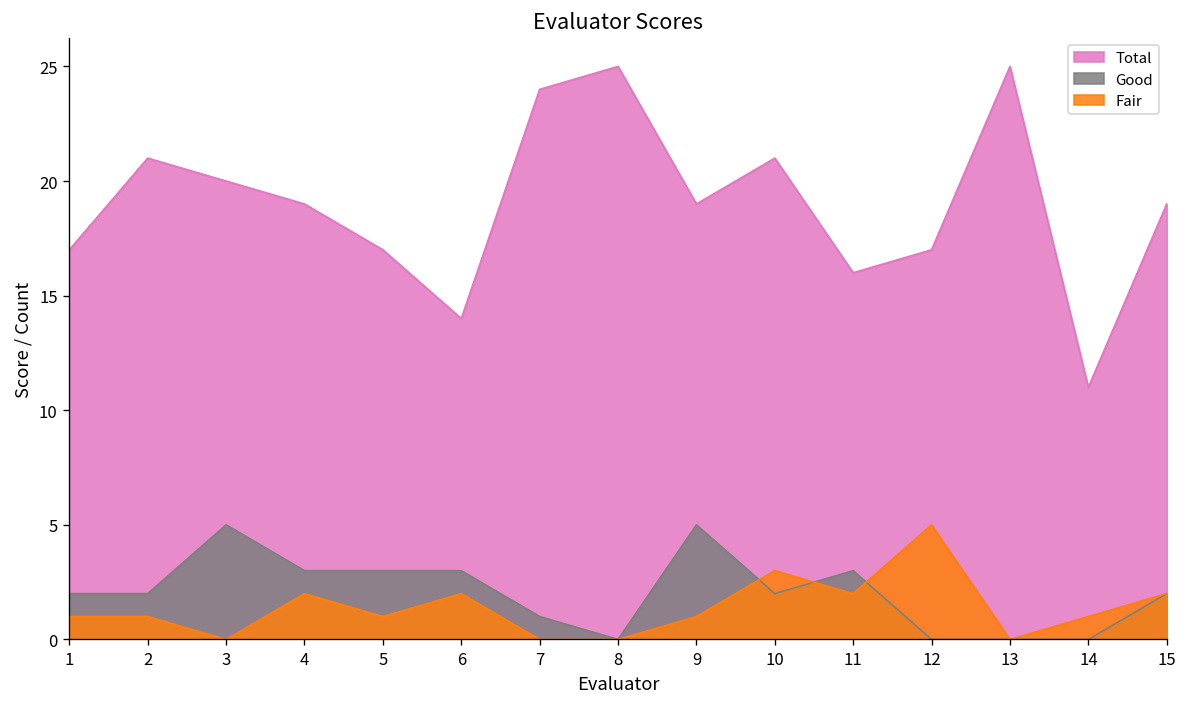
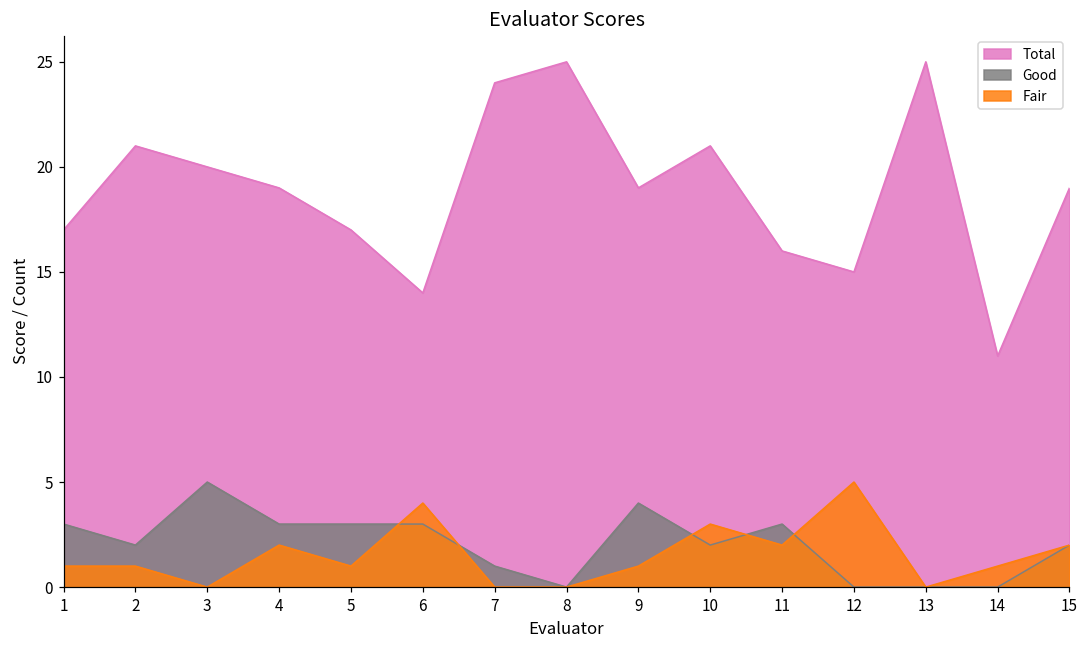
  {
    "Total": {
      "1": 17,
      "2": 21,
      "3": 20,
      "4": 19,
      "5": 17,
      "6": 14,
      "7": 24,
      "8": 25,
      "9": 19,
      "10": 21,
      "11": 16,
-     "12": 17,
+     "12": 15,
      "13": 25,
      "14": 11,
      "15": 19
    },
    "Good": {
-     "1": 2,
+     "1": 3,
      "2": 2,
      "3": 5,
      "4": 3,
      "5": 3,
      "6": 3,
      "7": 1,
-     "9": 5,
+     "9": 4,
      "10": 2,
      "11": 3,
      "12": 0,
      "14": 0
    },
    "Fair": {
      "1": 1,
      "2": 1,
      "3": 0,
      "4": 2,
      "5": 1,
-     "6": 2,
+     "6": 4,
      "7": 0,
      "9": 1,
      "10": 3,
      "11": 2,
      "12": 5,
      "14": 1
    }
  }
